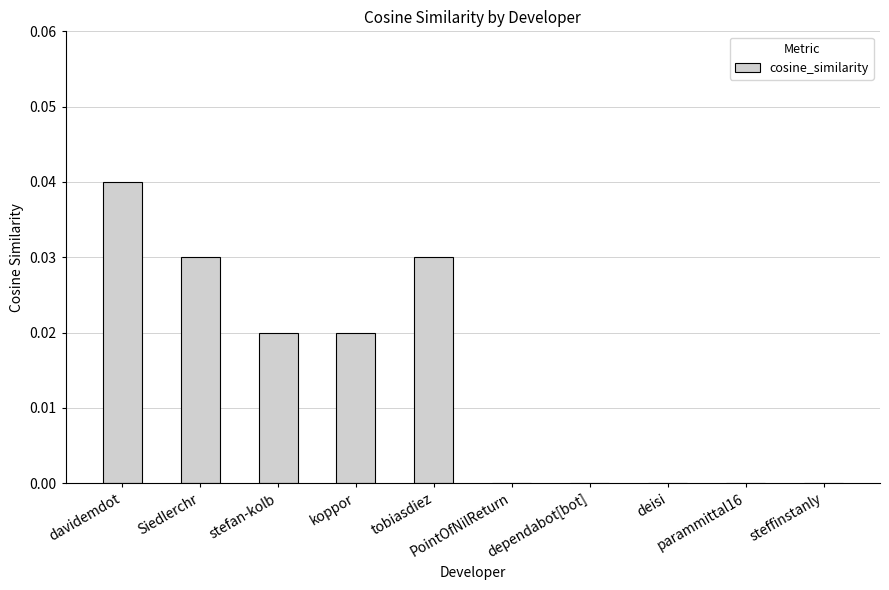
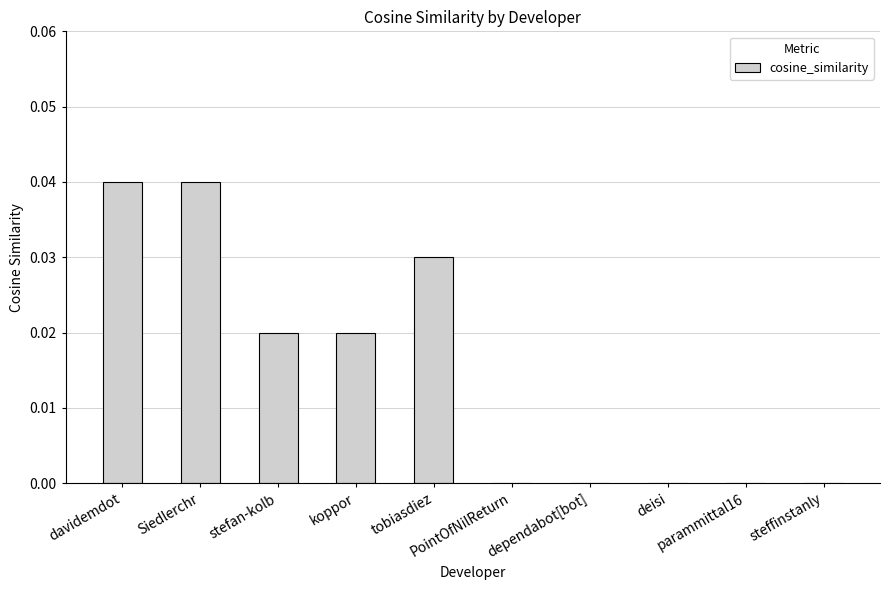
  {
    "davidemdot": 0.04,
-   "Siedlerchr": 0.03,
+   "Siedlerchr": 0.04,
    "stefan-kolb": 0.02,
    "koppor": 0.02,
    "tobiasdiez": 0.03,
    "PointOfNilReturn": 0.00,
    "dependabot[bot]": 0.00,
    "deisi": 0.00,
    "parammittal16": 0.00,
    "steffinstanly": 0.00
  }
